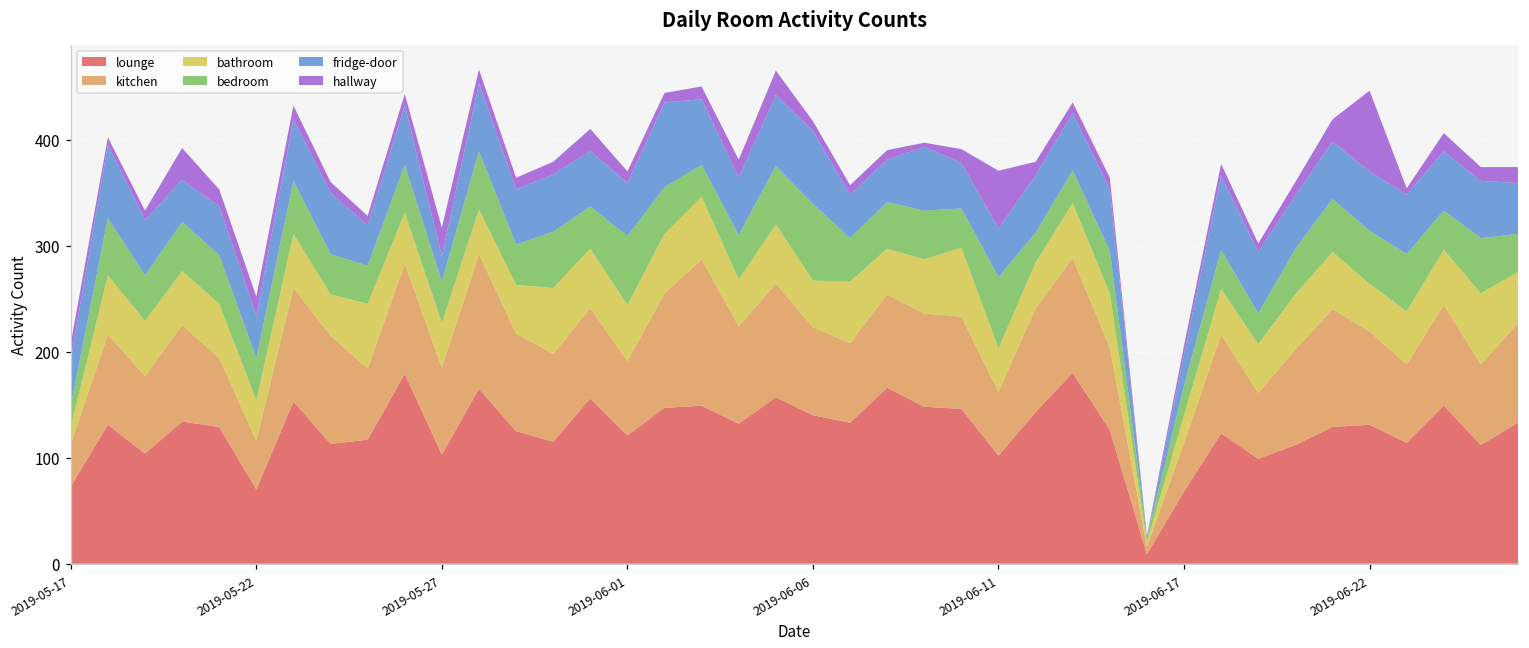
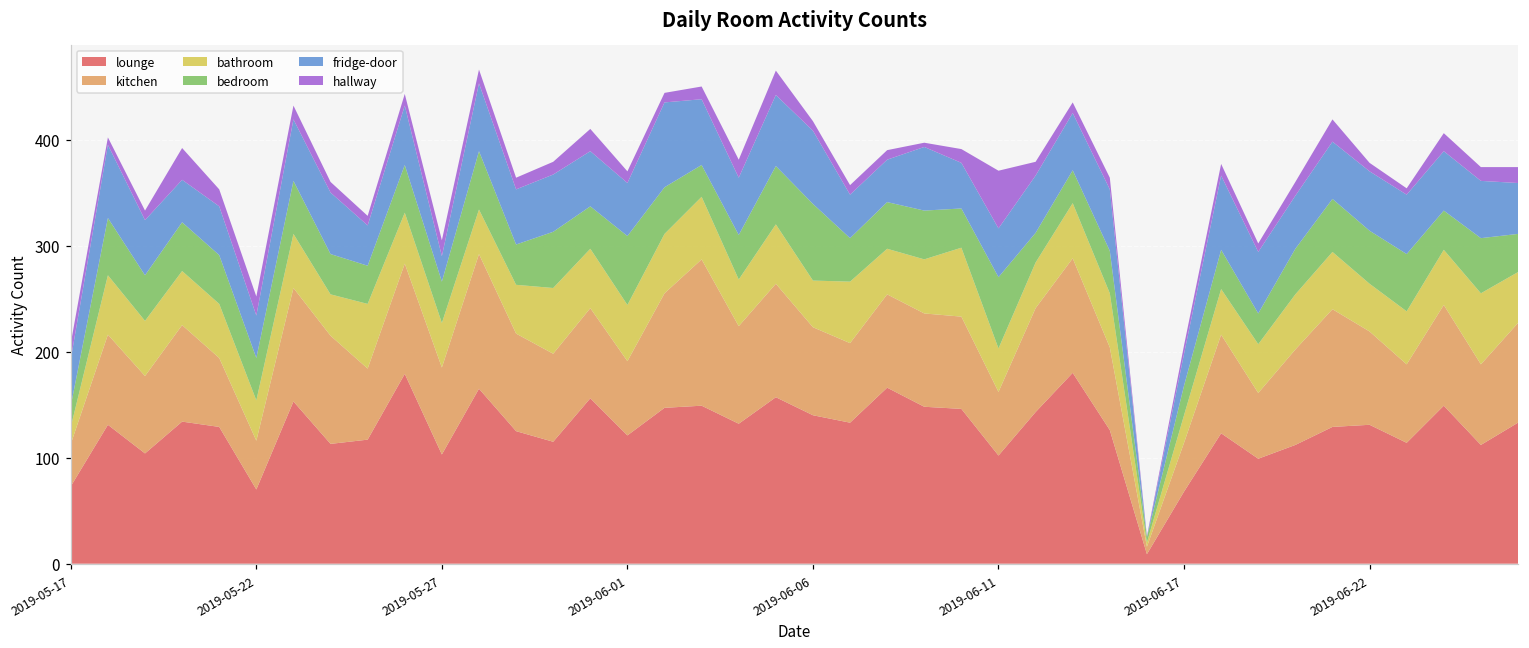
  {
    "lounge": {
      "2019-05-17": 70,
      "2019-05-22": 70,
      "2019-05-27": 100,
      "2019-06-01": 120,
      "2019-06-06": 140,
      "2019-06-11": 100,
      "2019-06-17": 70,
      "2019-06-22": 130
    },
    "bedroom": {
      "2019-05-17": 20,
      "2019-05-22": 40,
      "2019-05-27": 40,
      "2019-06-01": 70,
      "2019-06-06": 70,
      "2019-06-11": 70,
      "2019-06-17": 30,
      "2019-06-22": 50
    },
    "fridge-door": {
      "2019-05-17": 40,
      "2019-05-22": 40,
      "2019-05-27": 20,
      "2019-06-01": 50,
      "2019-06-06": 70,
      "2019-06-11": 50,
      "2019-06-17": 30,
      "2019-06-22": 60
    },
    "hallway": {
      "2019-05-17": 20,
      "2019-05-22": 20,
-     "2019-05-27": 30,
+     "2019-05-27": 20,
      "2019-06-01": 10,
      "2019-06-06": 10,
      "2019-06-11": 50,
      "2019-06-17": 10,
-     "2019-06-22": 80
+     "2019-06-22": 10
    }
  }
